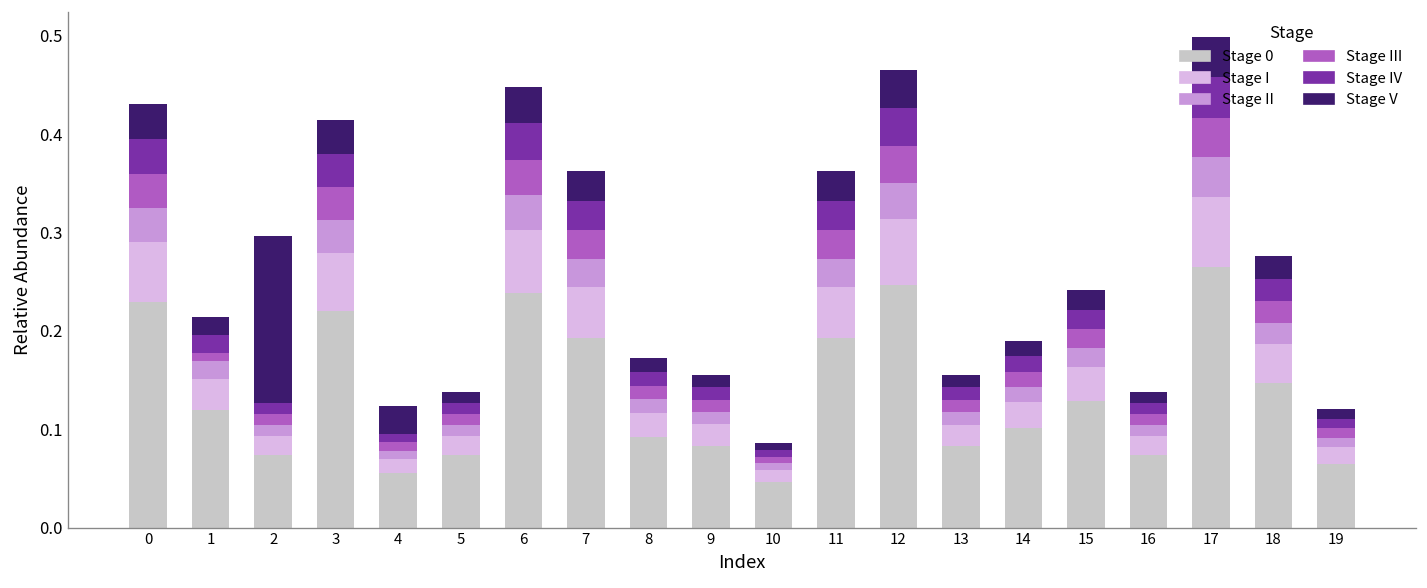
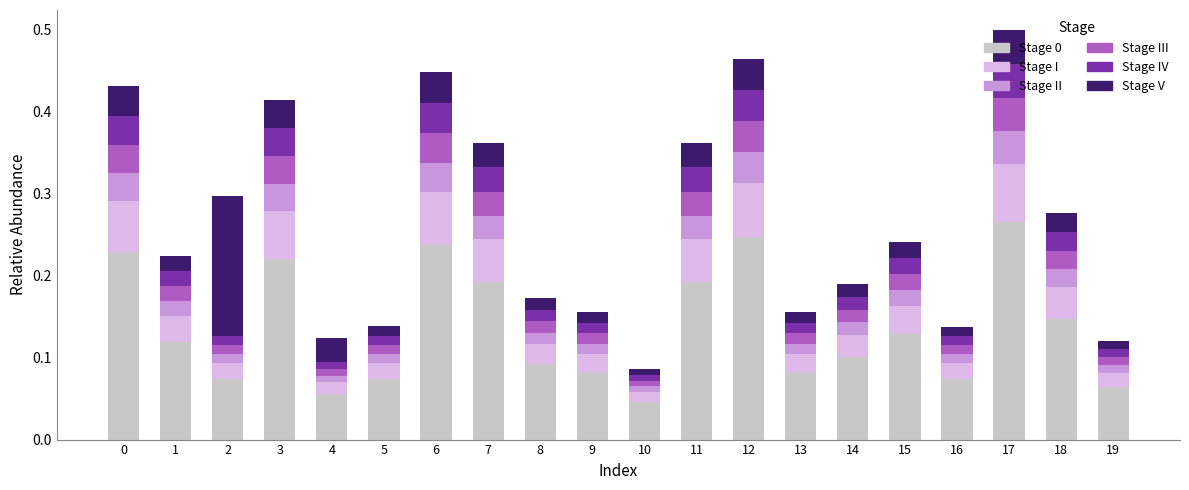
  {
    "Stage III": {
      "0": 0.03,
-     "1": 0.01,
+     "1": 0.02,
      "2": 0.01,
      "3": 0.03,
      "4": 0.01,
      "5": 0.01,
      "6": 0.04,
      "7": 0.03,
      "8": 0.01,
      "9": 0.01,
      "10": 0.01,
      "11": 0.03,
      "12": 0.04,
      "13": 0.01,
      "14": 0.02,
      "15": 0.02,
      "16": 0.01,
      "17": 0.04,
      "18": 0.02,
      "19": 0.01
    },
    "Stage IV": {
      "0": 0.04,
      "1": 0.02,
      "2": 0.01,
      "3": 0.03,
      "4": 0.01,
      "5": 0.01,
      "6": 0.04,
      "7": 0.03,
      "8": 0.01,
      "9": 0.01,
      "10": 0.01,
      "11": 0.03,
      "12": 0.04,
      "13": 0.01,
      "14": 0.02,
      "15": 0.02,
      "16": 0.01,
      "17": 0.04,
      "18": 0.02,
      "19": 0.01
    },
    "Stage V": {
      "0": 0.04,
      "1": 0.02,
      "2": 0.17,
      "3": 0.03,
      "4": 0.03,
      "5": 0.01,
      "6": 0.04,
      "7": 0.03,
      "8": 0.01,
      "9": 0.01,
      "10": 0.01,
      "11": 0.03,
      "12": 0.04,
      "13": 0.01,
      "14": 0.02,
      "15": 0.02,
      "16": 0.01,
      "17": 0.04,
      "18": 0.02,
      "19": 0.01
    }
  }
